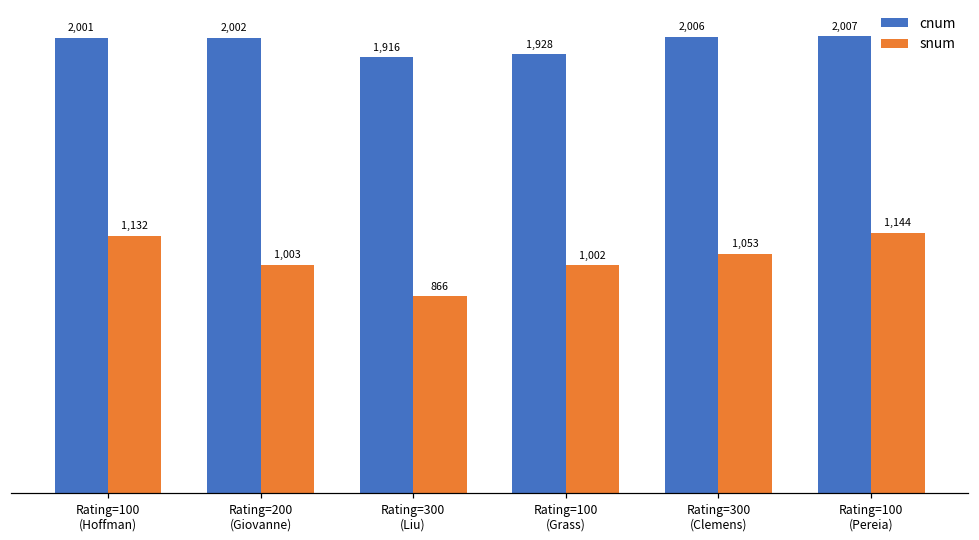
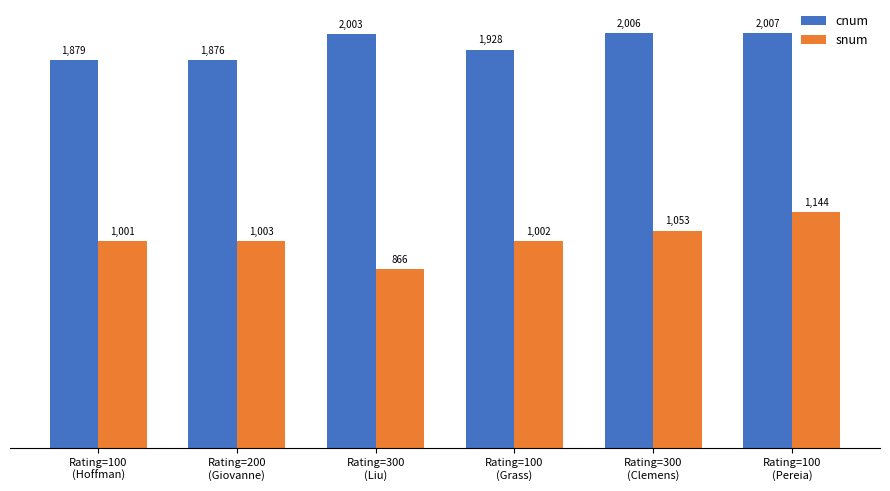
  {
    "cnum": {
-     "Rating=100 (Hoffman)": "2,001",
-     "Rating=200 (Giovanne)": "2,002",
-     "Rating=300 (Liu)": "1,916",
+     "Rating=100 (Hoffman)": "1,879",
+     "Rating=200 (Giovanne)": "1,876",
+     "Rating=300 (Liu)": "2,003",
      "Rating=100 (Grass)": "1,928",
      "Rating=300 (Clemens)": "2,006",
      "Rating=100 (Pereia)": "2,007"
    },
    "snum": {
-     "Rating=100 (Hoffman)": "1,132",
+     "Rating=100 (Hoffman)": "1,001",
      "Rating=200 (Giovanne)": "1,003",
      "Rating=300 (Liu)": "866",
      "Rating=100 (Grass)": "1,002",
      "Rating=300 (Clemens)": "1,053",
      "Rating=100 (Pereia)": "1,144"
    }
  }
